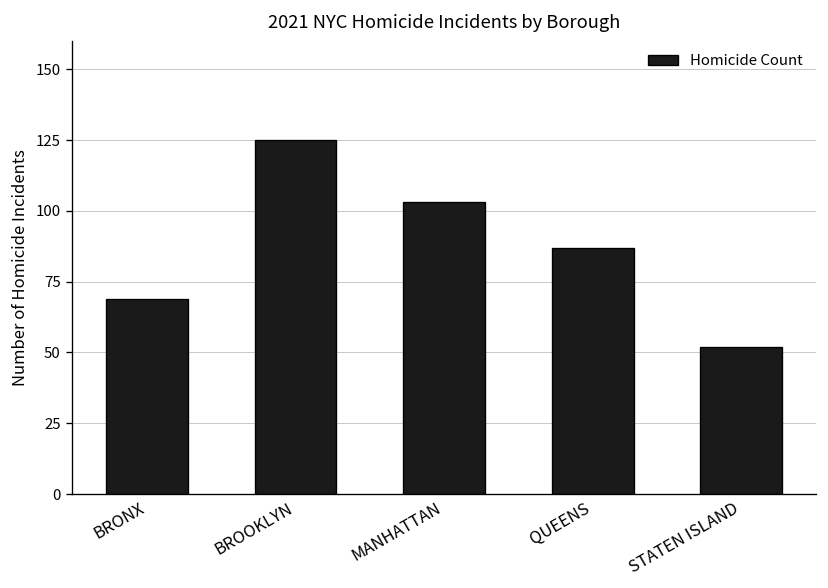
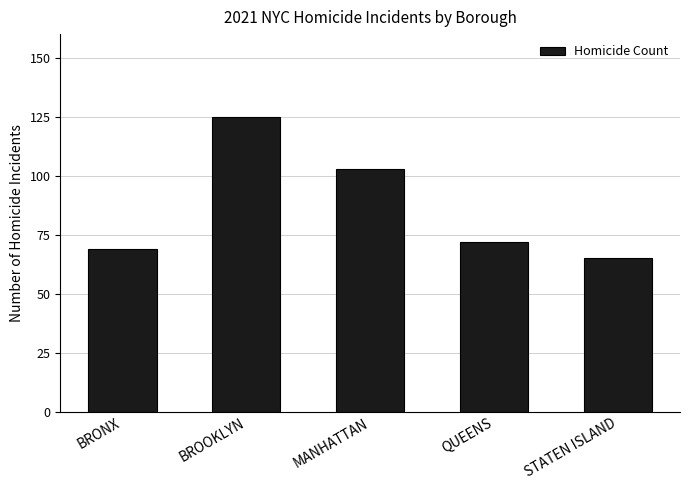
  {
    "BRONX": 69,
    "BROOKLYN": 125,
    "MANHATTAN": 103,
-   "QUEENS": 87,
-   "STATEN ISLAND": 52
+   "QUEENS": 72,
+   "STATEN ISLAND": 65
  }
